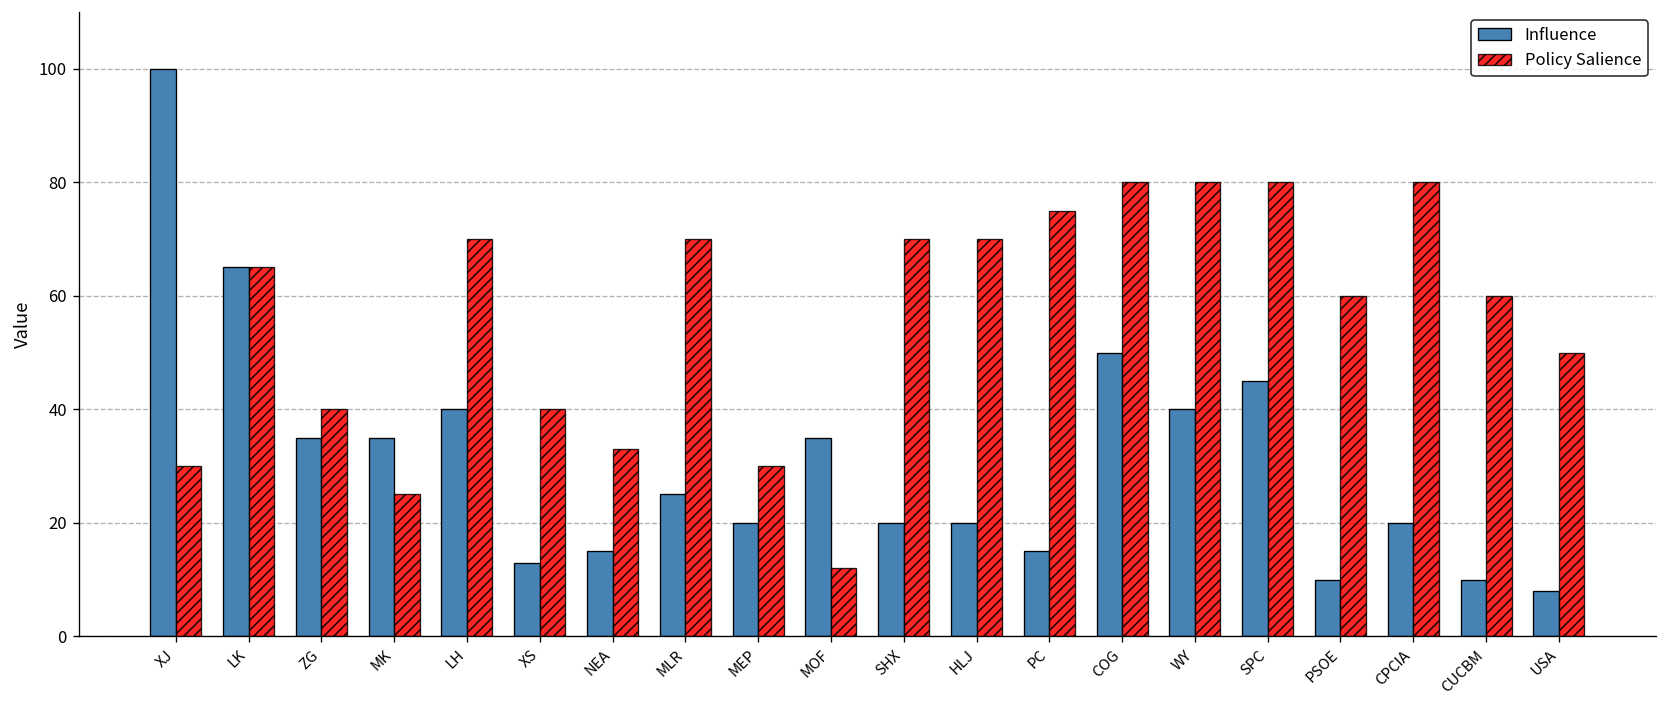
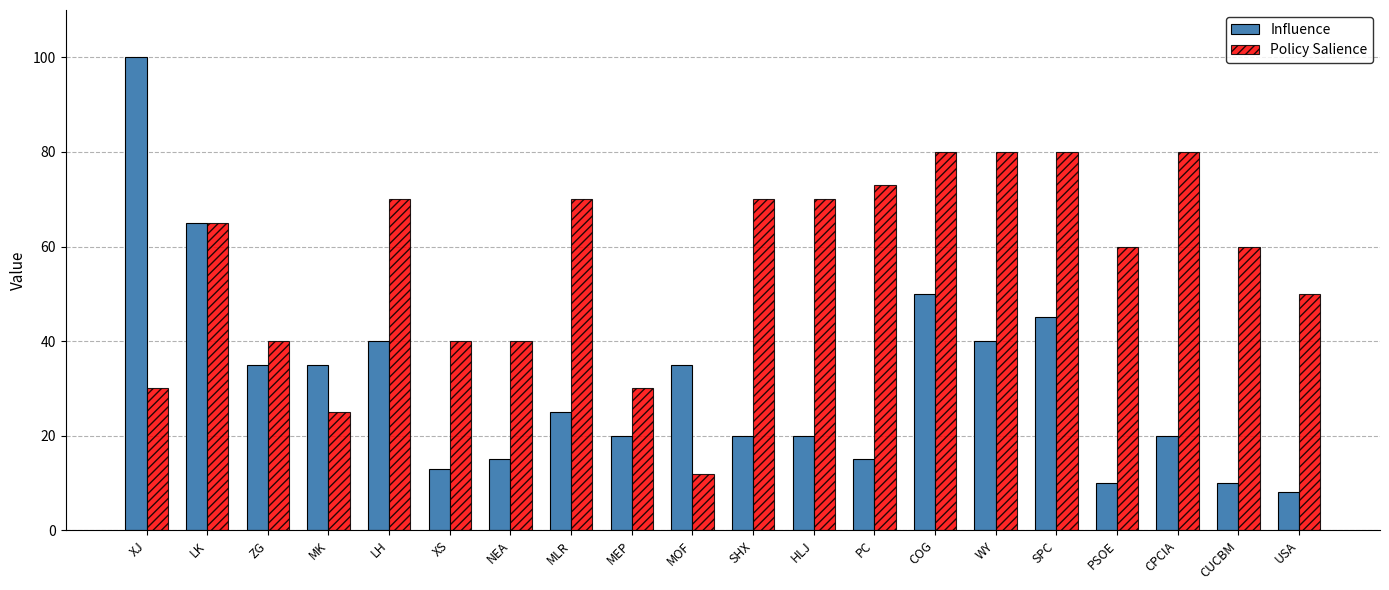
  {
    "Influence": {
      "XJ": 100,
      "LK": 65,
      "ZG": 35,
      "MK": 35,
      "LH": 40,
      "XS": 13,
      "NEA": 15,
      "MLR": 25,
      "MEP": 20,
      "MOF": 35,
      "SHX": 20,
      "HLJ": 20,
      "PC": 15,
      "COG": 50,
      "WY": 40,
      "SPC": 45,
      "PSOE": 10,
      "CPCIA": 20,
      "CUCBM": 10,
      "USA": 8
    },
    "Policy Salience": {
      "XJ": 30,
      "LK": 65,
      "ZG": 40,
      "MK": 25,
      "LH": 70,
      "XS": 40,
-     "NEA": 33,
+     "NEA": 40,
      "MLR": 70,
      "MEP": 30,
      "MOF": 12,
      "SHX": 70,
      "HLJ": 70,
-     "PC": 75,
+     "PC": 73,
      "COG": 80,
      "WY": 80,
      "SPC": 80,
      "PSOE": 60,
      "CPCIA": 80,
      "CUCBM": 60,
      "USA": 50
    }
  }
